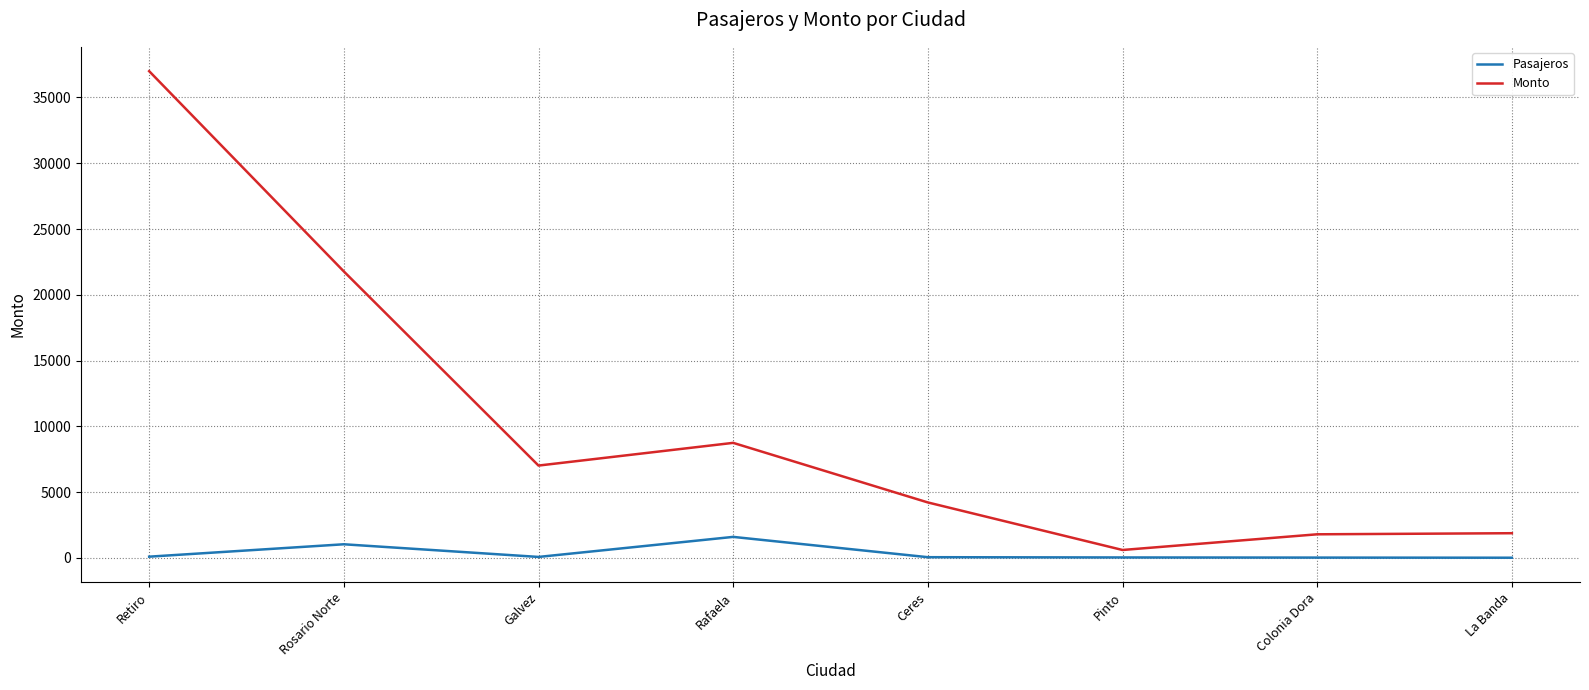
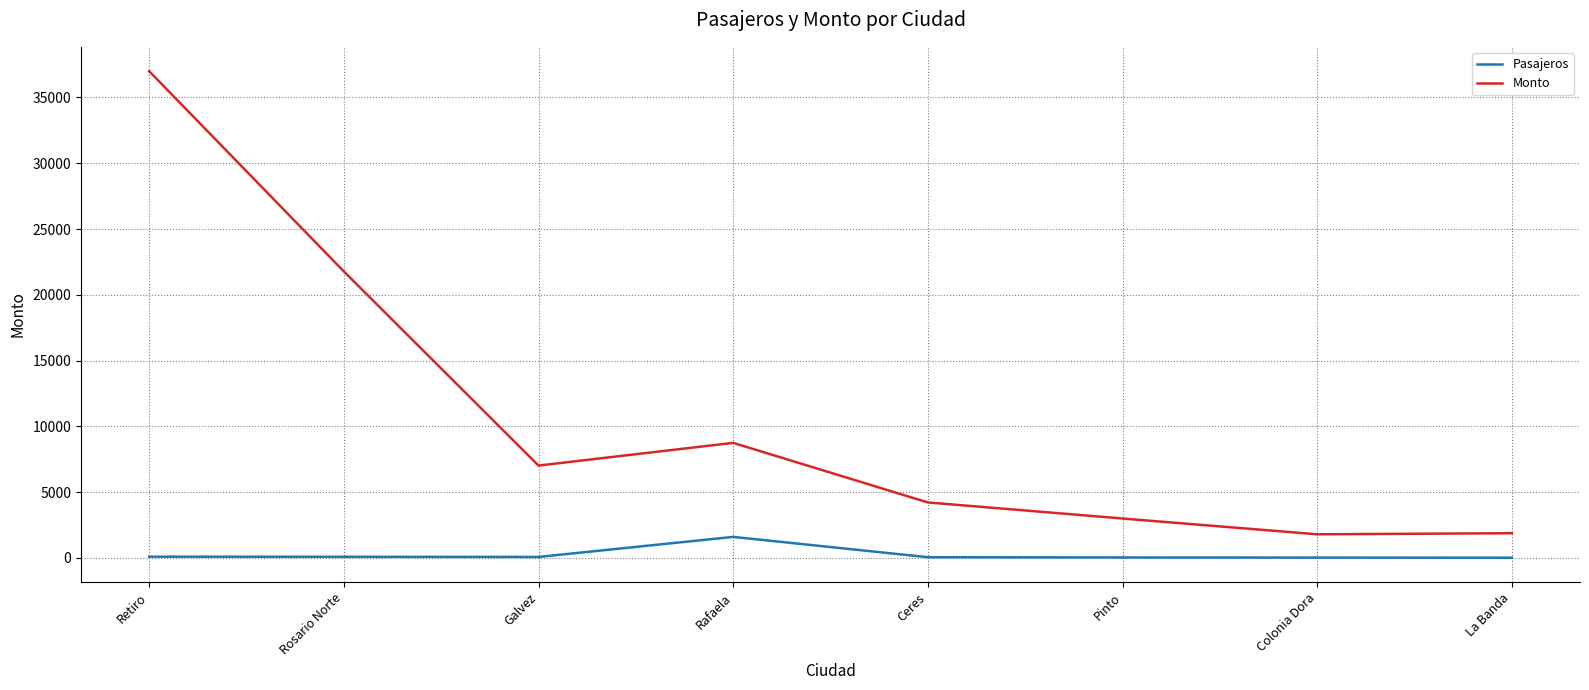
  {
    "Pasajeros": {
      "Retiro": 100,
-     "Rosario Norte": 1000,
+     "Rosario Norte": 100,
      "Galvez": 100,
      "Rafaela": 1600,
      "Ceres": 100,
      "Pinto": 0,
      "Colonia Dora": 0,
      "La Banda": 0
    },
    "Monto": {
      "Retiro": 37000,
      "Rosario Norte": 21800,
      "Galvez": 7000,
      "Rafaela": 8800,
      "Ceres": 4200,
-     "Pinto": 600,
+     "Pinto": 3000,
      "Colonia Dora": 1800,
      "La Banda": 1900
    }
  }
